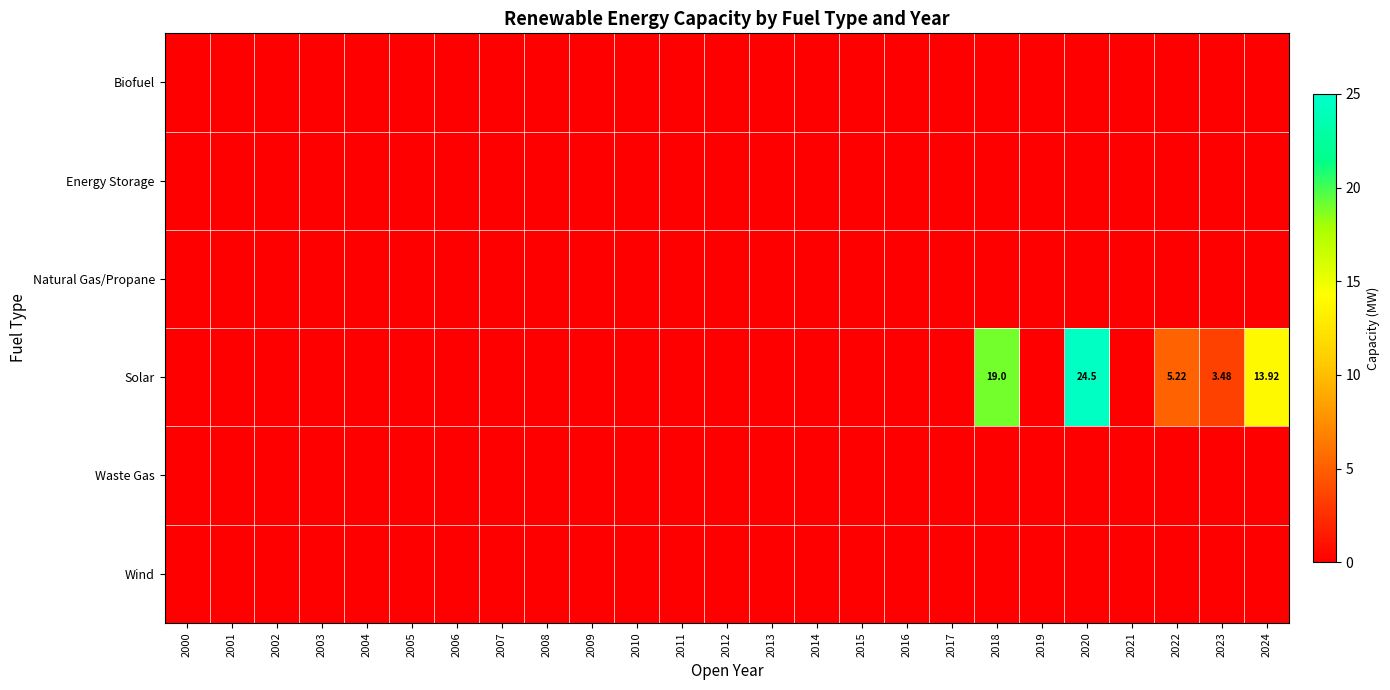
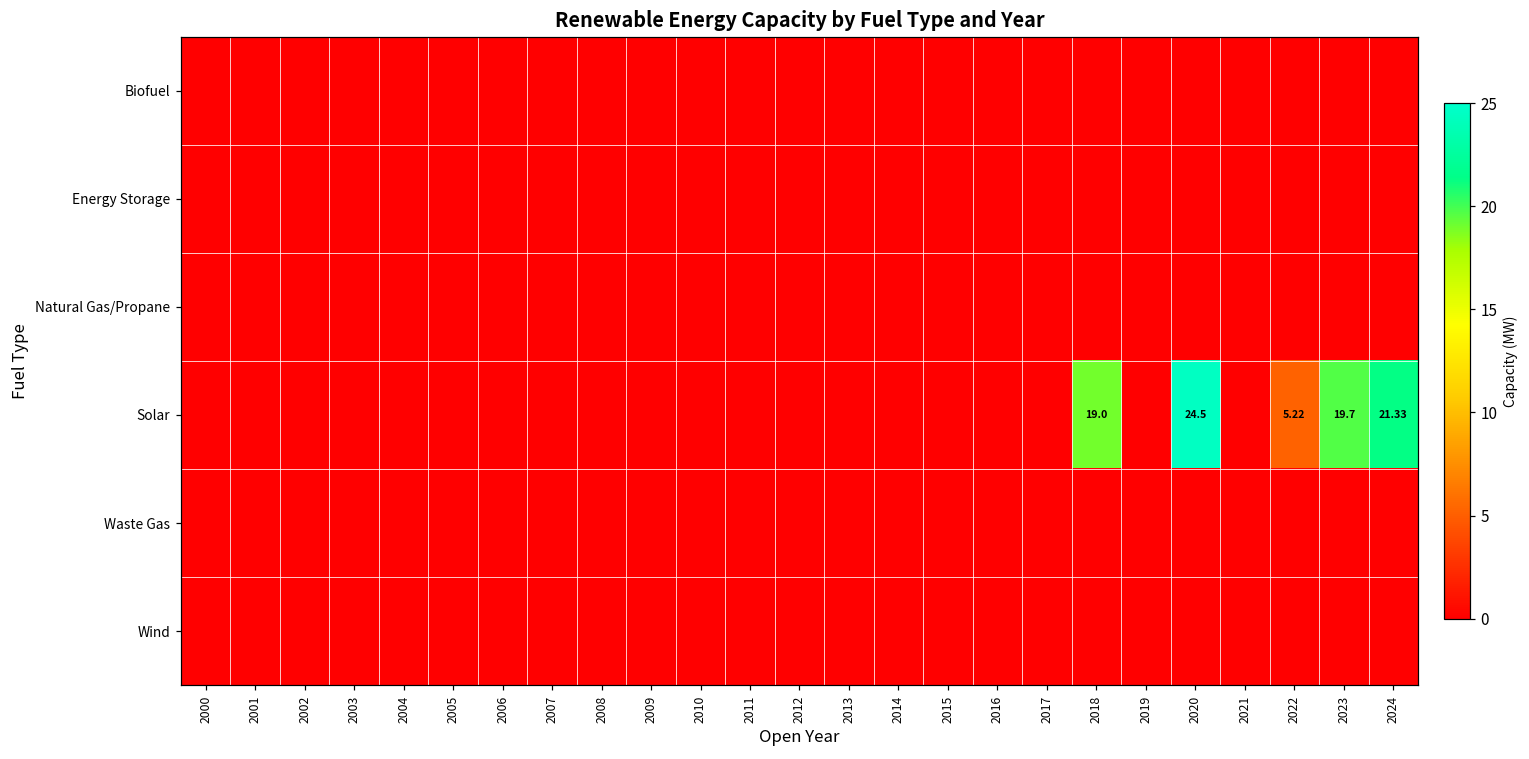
  {
    "Solar": {
      "2018": 19.0,
      "2020": 24.5,
      "2022": 5.22,
-     "2023": 3.48,
-     "2024": 13.92
+     "2023": 19.7,
+     "2024": 21.33
    }
  }
